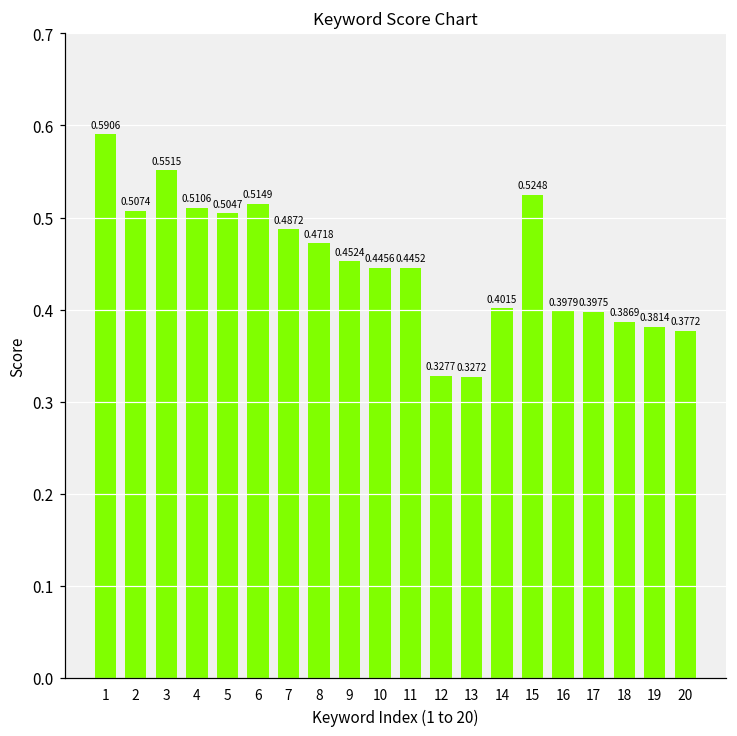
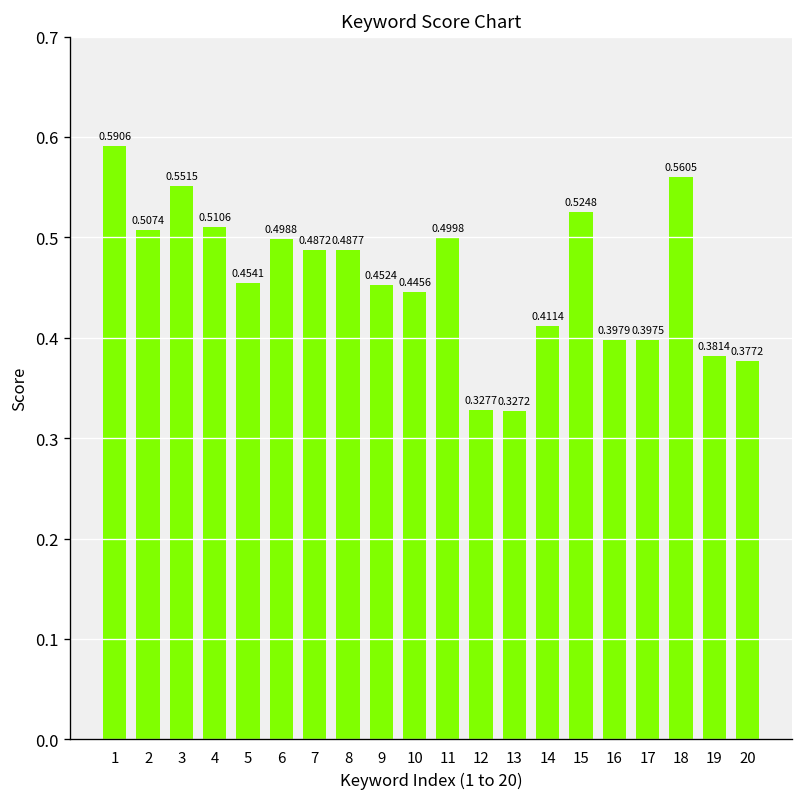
  {
    "1": 0.5906,
    "2": 0.5074,
    "3": 0.5515,
    "4": 0.5106,
-   "5": 0.5047,
-   "6": 0.5149,
+   "5": 0.4541,
+   "6": 0.4988,
    "7": 0.4872,
-   "8": 0.4718,
+   "8": 0.4877,
    "9": 0.4524,
    "10": 0.4456,
-   "11": 0.4452,
+   "11": 0.4998,
    "12": 0.3277,
    "13": 0.3272,
-   "14": 0.4015,
+   "14": 0.4114,
    "15": 0.5248,
    "16": 0.3979,
    "17": 0.3975,
-   "18": 0.3869,
+   "18": 0.5605,
    "19": 0.3814,
    "20": 0.3772
  }
